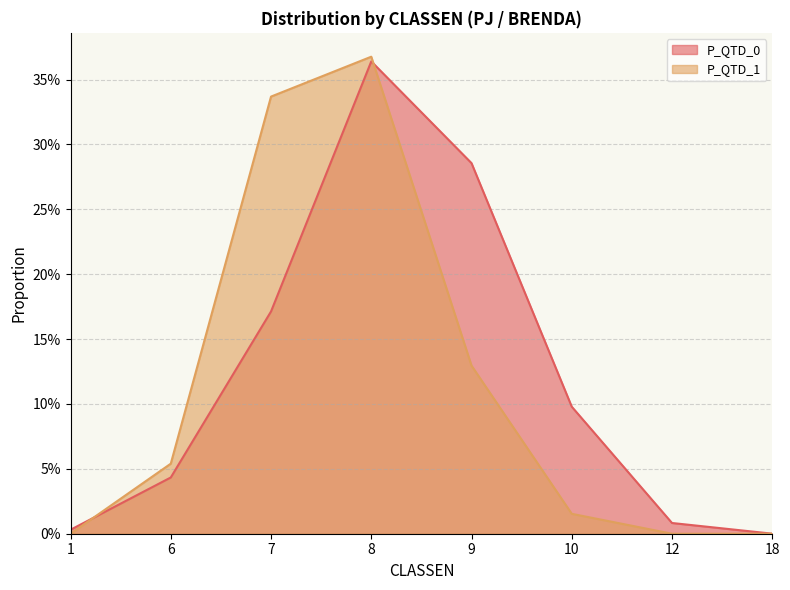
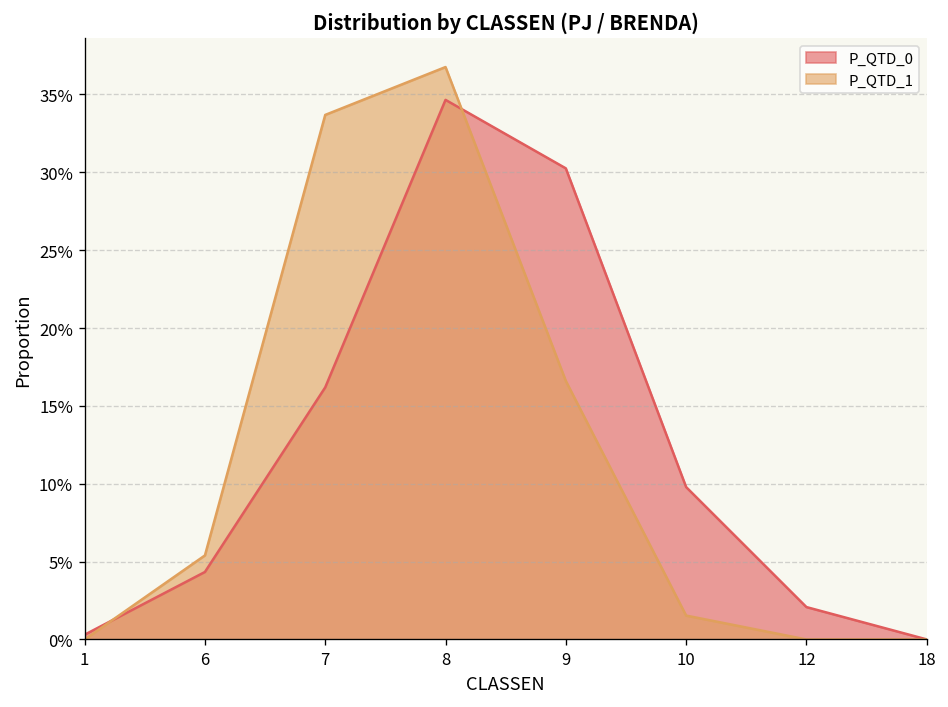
  {
    "P_QTD_0": {
      "1": "0.3%",
      "6": "4.3%",
-     "7": "17.1%",
-     "8": "36.4%",
-     "9": "28.6%",
+     "7": "16.2%",
+     "8": "34.7%",
+     "9": "30.3%",
      "10": "9.8%",
-     "12": "0.8%"
+     "12": "2.1%"
    },
    "P_QTD_1": {
      "1": "0.0%",
      "6": "5.4%",
      "7": "33.7%",
      "8": "36.8%",
-     "9": "13.0%",
+     "9": "16.6%",
      "10": "1.5%",
      "12": "0.0%"
    }
  }
